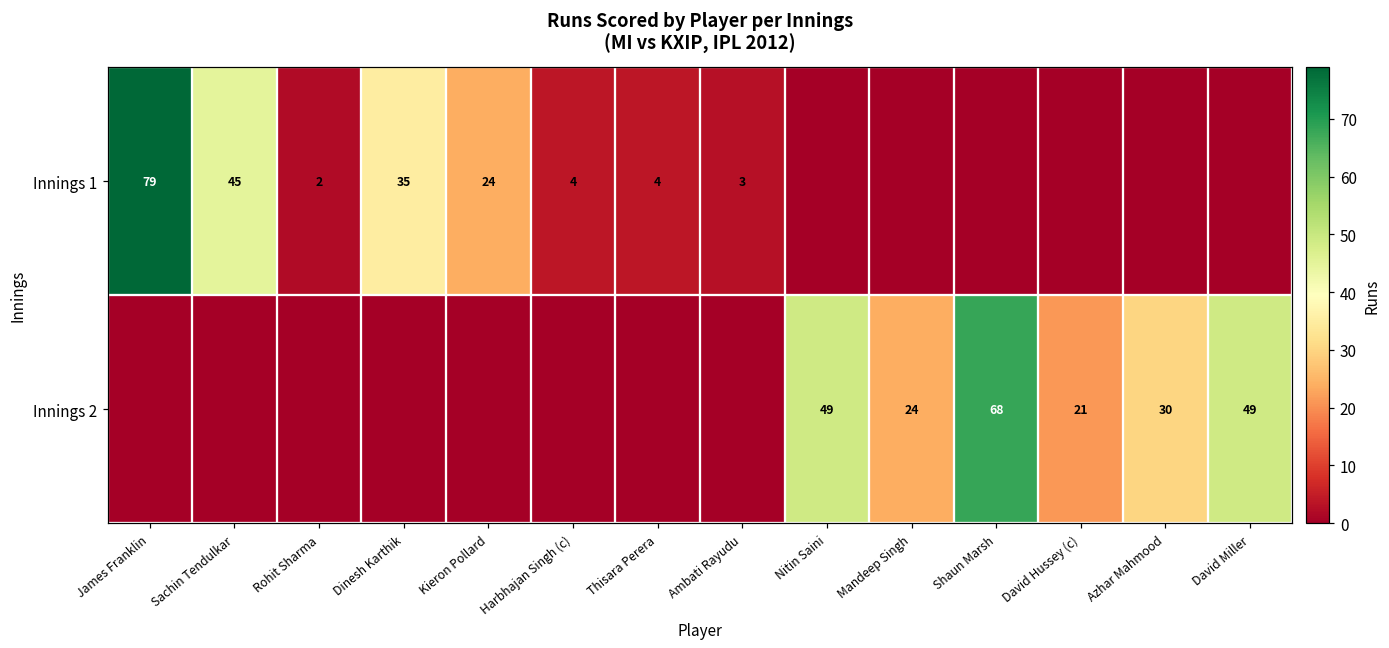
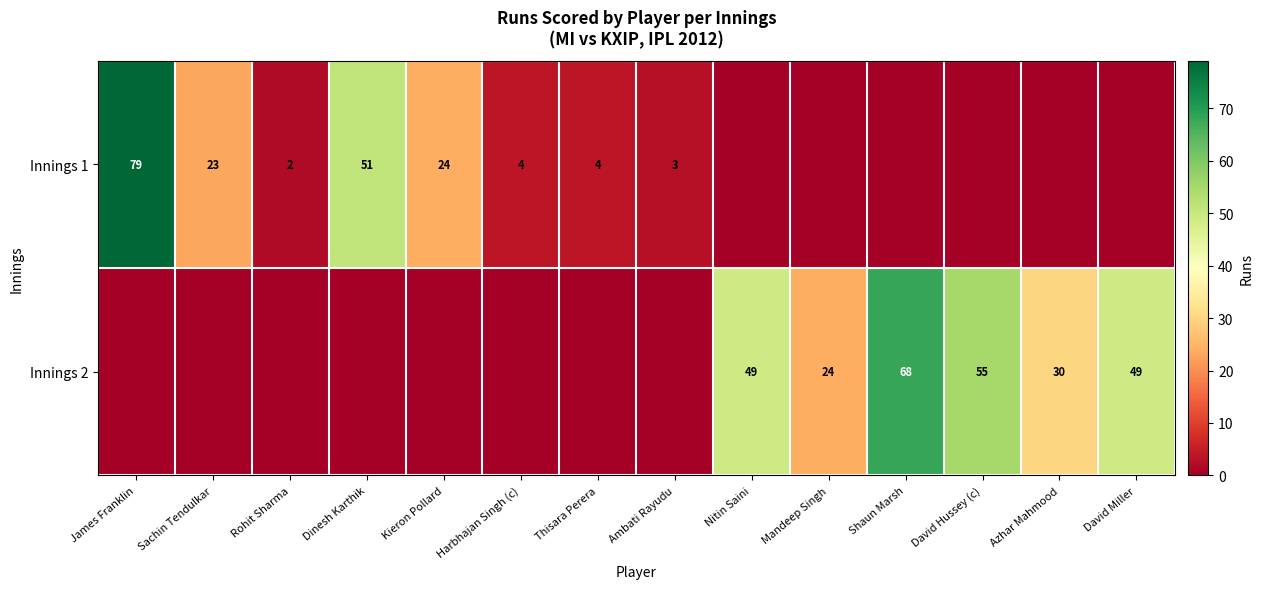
  {
    "Innings 1": {
      "James Franklin": 79,
-     "Sachin Tendulkar": 45,
+     "Sachin Tendulkar": 23,
      "Rohit Sharma": 2,
-     "Dinesh Karthik": 35,
+     "Dinesh Karthik": 51,
      "Kieron Pollard": 24,
      "Harbhajan Singh (c)": 4,
      "Thisara Perera": 4,
      "Ambati Rayudu": 3
    },
    "Innings 2": {
      "Nitin Saini": 49,
      "Mandeep Singh": 24,
      "Shaun Marsh": 68,
-     "David Hussey (c)": 21,
+     "David Hussey (c)": 55,
      "Azhar Mahmood": 30,
      "David Miller": 49
    }
  }
